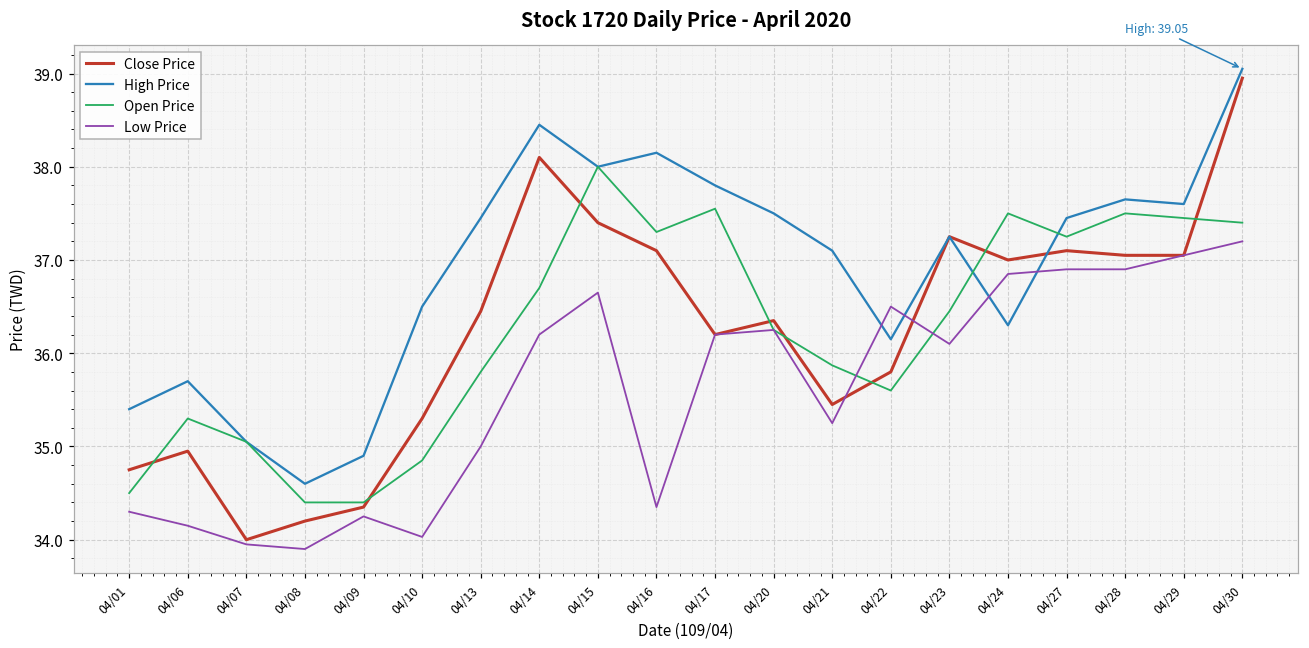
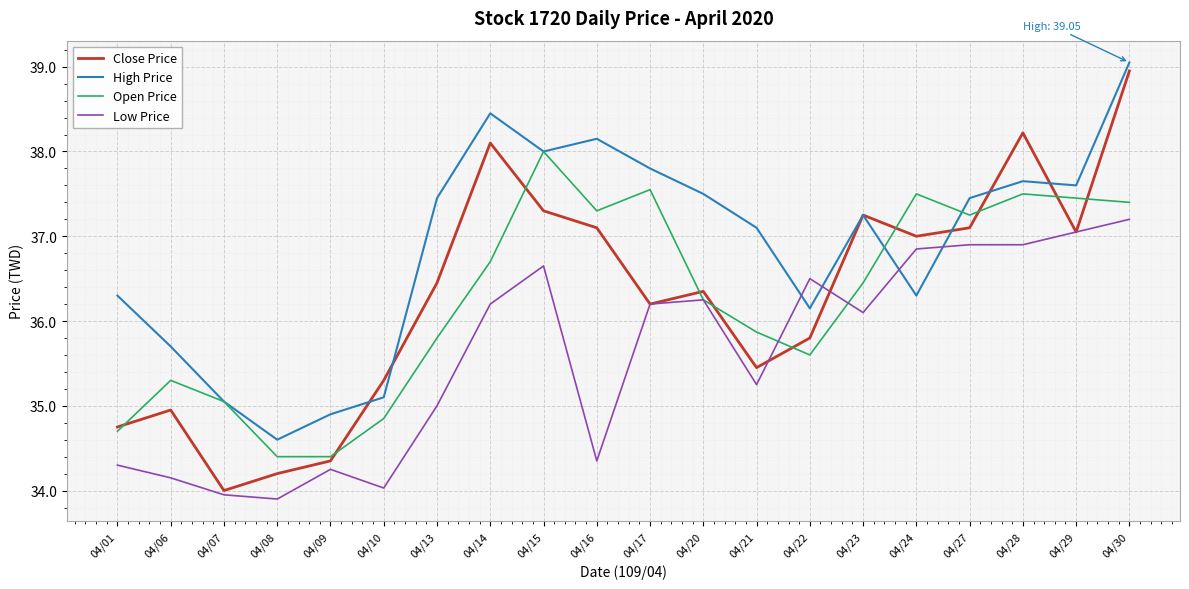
  {
    "Close Price": {
      "04/01": 34.8,
      "04/06": 35.0,
      "04/07": 34.0,
      "04/08": 34.2,
      "04/09": 34.4,
      "04/10": 35.3,
      "04/13": 36.5,
      "04/14": 38.1,
-     "04/15": 37.4,
+     "04/15": 37.3,
      "04/16": 37.1,
      "04/20": 36.4,
      "04/21": 35.5,
      "04/22": 35.8,
      "04/24": 37.0,
      "04/27": 37.1,
-     "04/28": 37.1,
+     "04/28": 38.2,
      "04/30": 39.0
    },
    "High Price": {
-     "04/01": 35.4,
+     "04/01": 36.3,
      "04/06": 35.7,
      "04/08": 34.6,
      "04/09": 34.9,
-     "04/10": 36.5,
+     "04/10": 35.1,
      "04/13": 37.5,
      "04/14": 38.5,
      "04/16": 38.2,
      "04/17": 37.8,
      "04/20": 37.5,
      "04/21": 37.1,
      "04/22": 36.2,
      "04/24": 36.3,
      "04/27": 37.5,
      "04/28": 37.7,
      "04/29": 37.6
    },
    "Open Price": {
-     "04/01": 34.5,
+     "04/01": 34.7,
      "04/06": 35.3,
      "04/08": 34.4,
      "04/09": 34.4,
      "04/10": 34.9,
      "04/13": 35.8,
      "04/14": 36.7,
      "04/16": 37.3,
      "04/17": 37.6,
      "04/21": 35.9,
      "04/22": 35.6,
      "04/23": 36.5,
      "04/24": 37.5,
      "04/27": 37.3,
      "04/28": 37.5,
      "04/29": 37.5,
      "04/30": 37.4
    },
    "Low Price": {
      "04/01": 34.3,
      "04/06": 34.2,
      "04/07": 34.0,
      "04/08": 33.9,
      "04/09": 34.3,
      "04/10": 34.0,
      "04/13": 35.0,
      "04/14": 36.2,
      "04/15": 36.7,
      "04/16": 34.4,
      "04/21": 35.3,
      "04/22": 36.5,
      "04/23": 36.1,
      "04/24": 36.9,
      "04/27": 36.9,
      "04/28": 36.9,
      "04/30": 37.2
    }
  }
